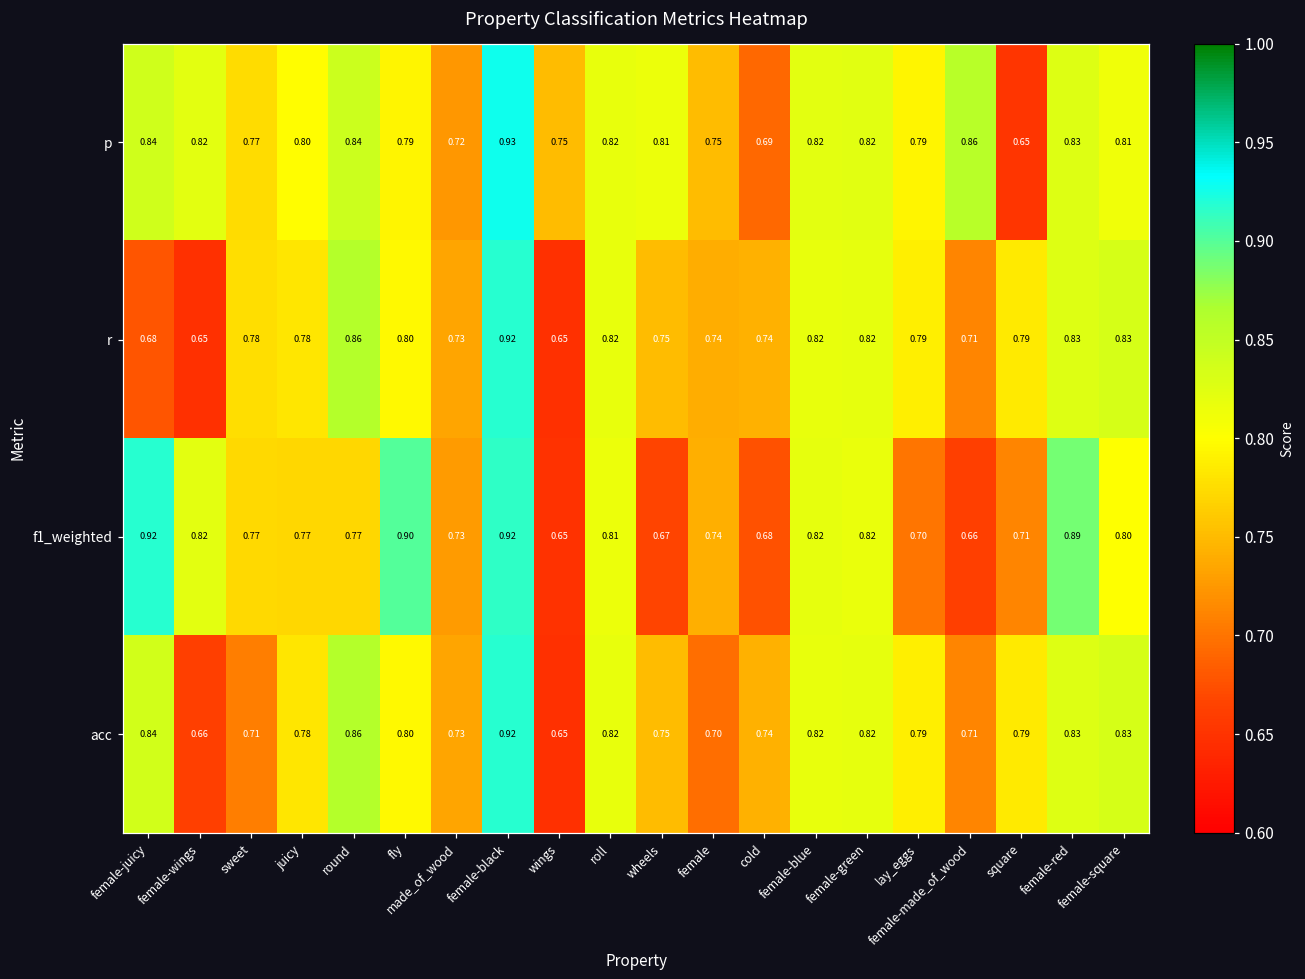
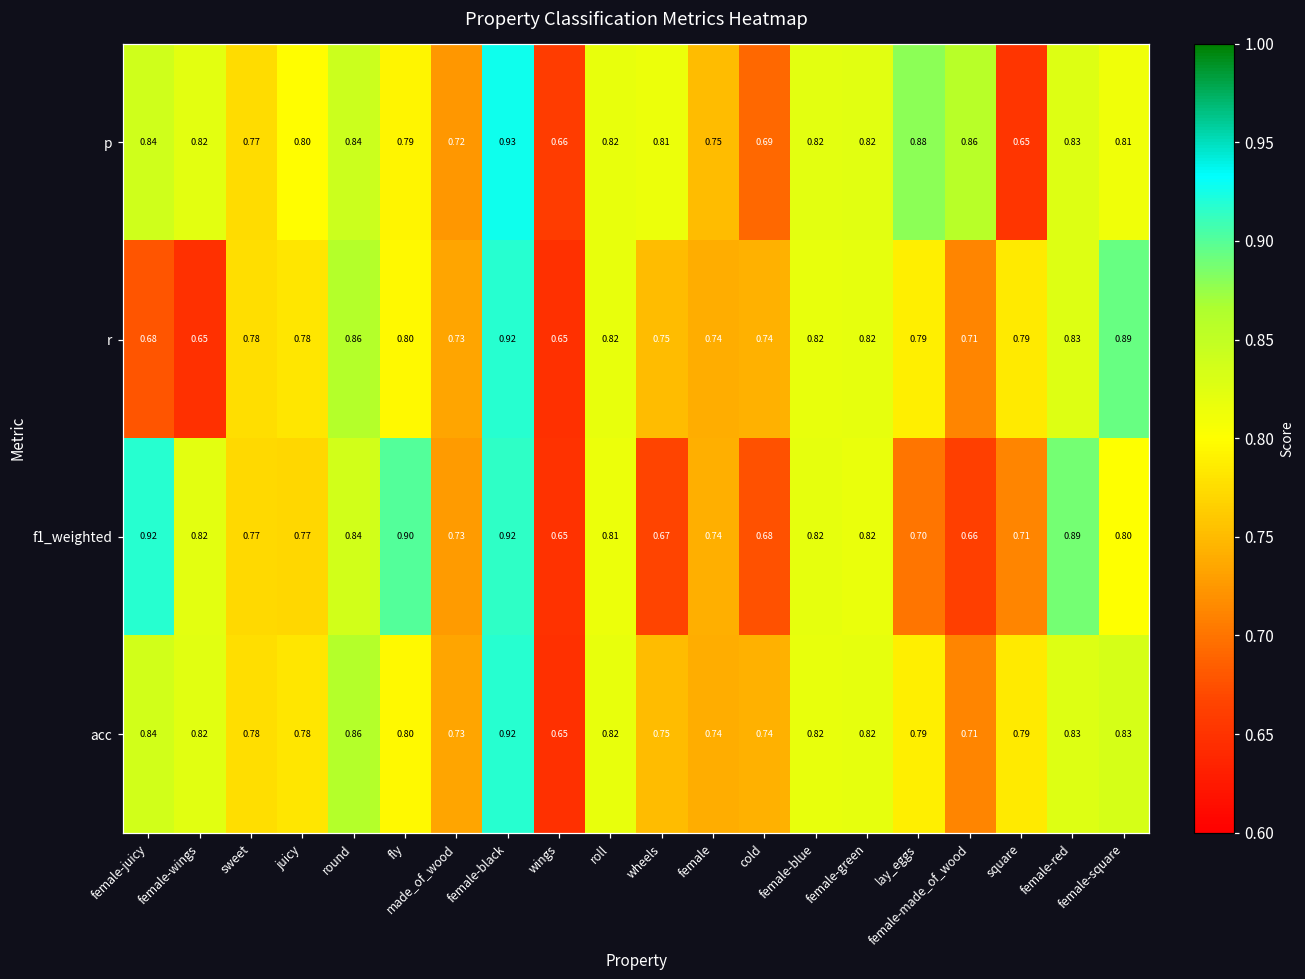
  {
    "p": {
      "female-juicy": 0.84,
      "female-wings": 0.82,
      "sweet": 0.77,
      "juicy": 0.80,
      "round": 0.84,
      "fly": 0.79,
      "made_of_wood": 0.72,
      "female-black": 0.93,
-     "wings": 0.75,
+     "wings": 0.66,
      "roll": 0.82,
      "wheels": 0.81,
      "female": 0.75,
      "cold": 0.69,
      "female-blue": 0.82,
      "female-green": 0.82,
-     "lay_eggs": 0.79,
+     "lay_eggs": 0.88,
      "female-made_of_wood": 0.86,
      "square": 0.65,
      "female-red": 0.83,
      "female-square": 0.81
    },
    "r": {
      "female-juicy": 0.68,
      "female-wings": 0.65,
      "sweet": 0.78,
      "juicy": 0.78,
      "round": 0.86,
      "fly": 0.80,
      "made_of_wood": 0.73,
      "female-black": 0.92,
      "wings": 0.65,
      "roll": 0.82,
      "wheels": 0.75,
      "female": 0.74,
      "cold": 0.74,
      "female-blue": 0.82,
      "female-green": 0.82,
      "lay_eggs": 0.79,
      "female-made_of_wood": 0.71,
      "square": 0.79,
      "female-red": 0.83,
-     "female-square": 0.83
+     "female-square": 0.89
    },
    "f1_weighted": {
      "female-juicy": 0.92,
      "female-wings": 0.82,
      "sweet": 0.77,
      "juicy": 0.77,
-     "round": 0.77,
+     "round": 0.84,
      "fly": 0.90,
      "made_of_wood": 0.73,
      "female-black": 0.92,
      "wings": 0.65,
      "roll": 0.81,
      "wheels": 0.67,
      "female": 0.74,
      "cold": 0.68,
      "female-blue": 0.82,
      "female-green": 0.82,
      "lay_eggs": 0.70,
      "female-made_of_wood": 0.66,
      "square": 0.71,
      "female-red": 0.89,
      "female-square": 0.80
    },
    "acc": {
      "female-juicy": 0.84,
-     "female-wings": 0.66,
-     "sweet": 0.71,
+     "female-wings": 0.82,
+     "sweet": 0.78,
      "juicy": 0.78,
      "round": 0.86,
      "fly": 0.80,
      "made_of_wood": 0.73,
      "female-black": 0.92,
      "wings": 0.65,
      "roll": 0.82,
      "wheels": 0.75,
-     "female": 0.70,
+     "female": 0.74,
      "cold": 0.74,
      "female-blue": 0.82,
      "female-green": 0.82,
      "lay_eggs": 0.79,
      "female-made_of_wood": 0.71,
      "square": 0.79,
      "female-red": 0.83,
      "female-square": 0.83
    }
  }
